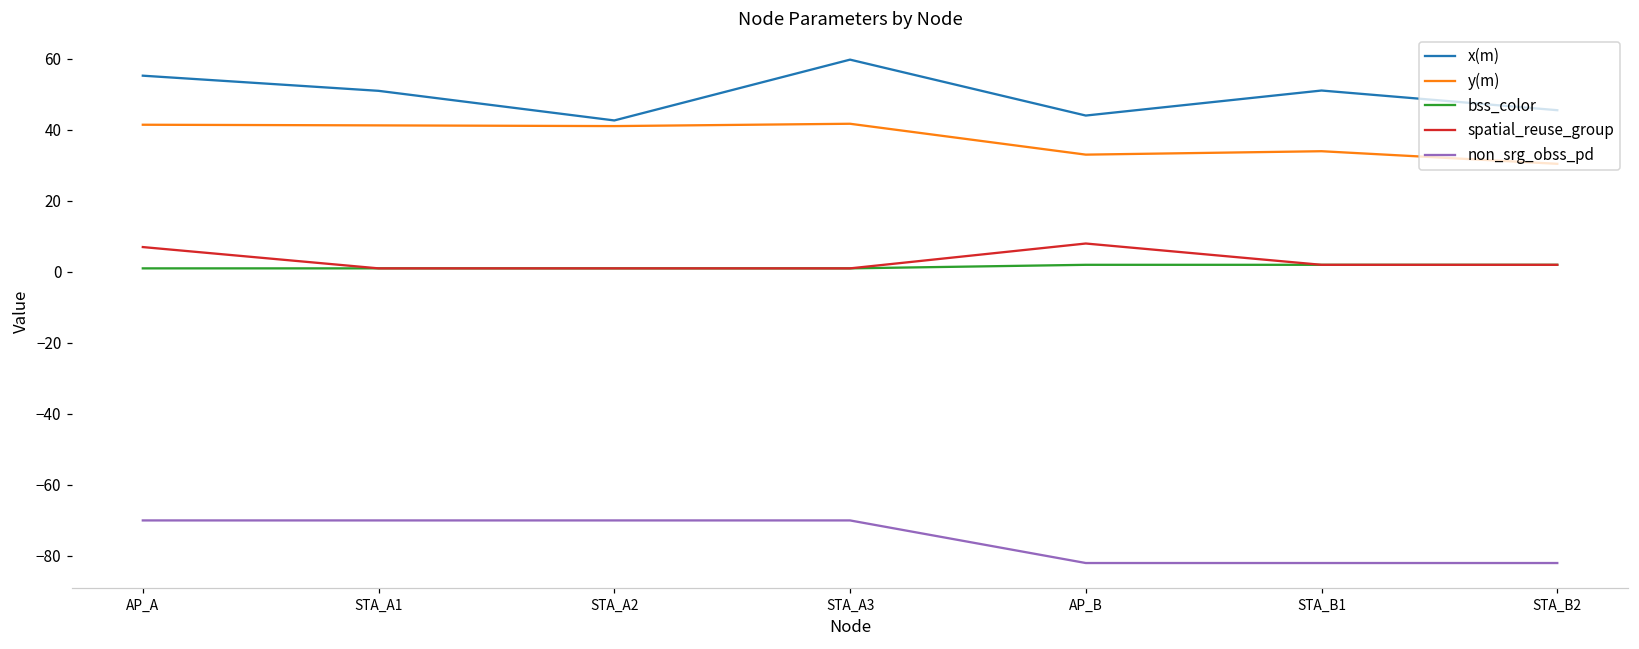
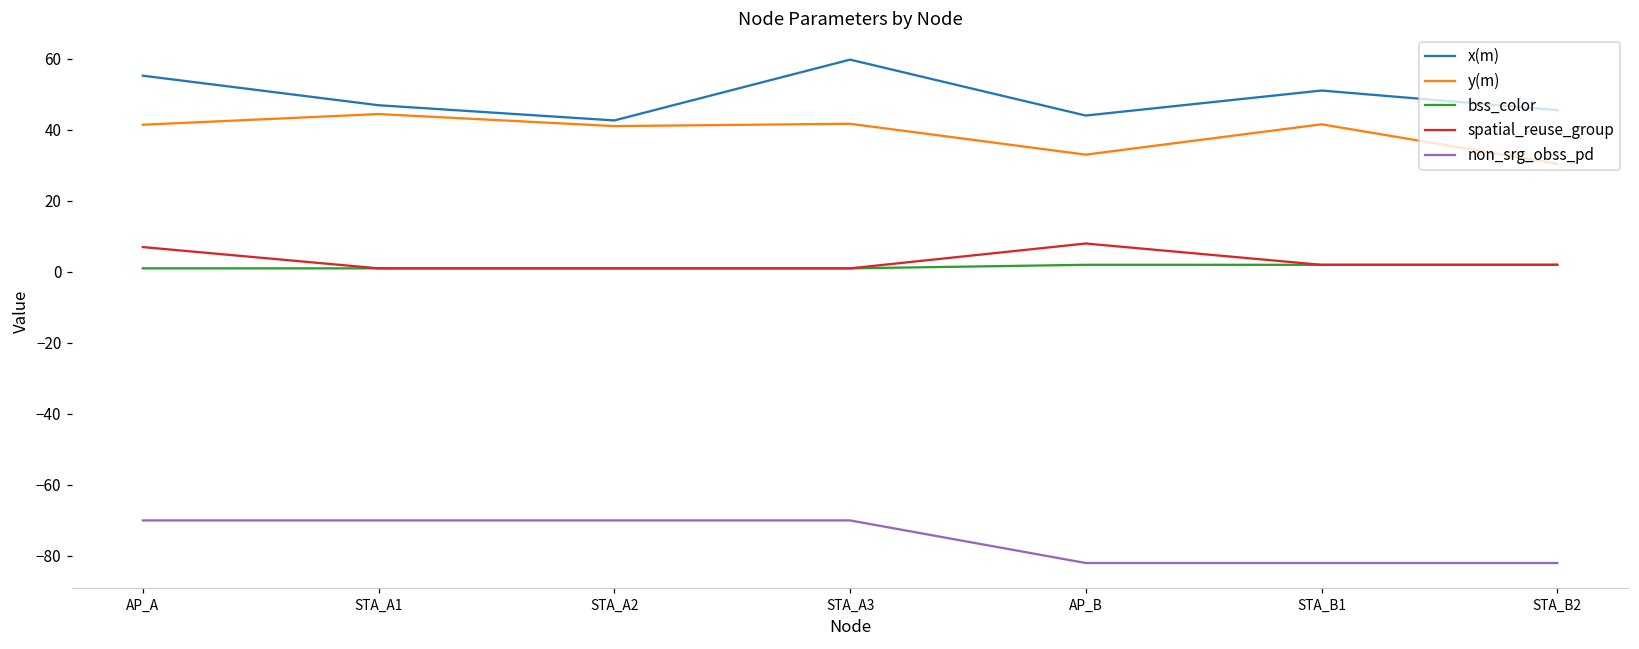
  {
    "x(m)": {
      "AP_A": 55,
-     "STA_A1": 51,
+     "STA_A1": 47,
      "STA_A2": 43,
      "STA_A3": 60,
      "AP_B": 44,
      "STA_B1": 51
    },
    "y(m)": {
      "AP_A": 41,
-     "STA_A1": 41,
+     "STA_A1": 44,
      "STA_A2": 41,
      "STA_A3": 42,
      "AP_B": 33,
-     "STA_B1": 34,
+     "STA_B1": 42,
      "STA_B2": 30
    },
    "bss_color": {
      "AP_A": 1,
      "AP_B": 2
    },
    "spatial_reuse_group": {
      "AP_A": 7,
      "AP_B": 8
    },
    "non_srg_obss_pd": {
      "AP_A": -70,
      "STA_A1": -70,
      "STA_A2": -70,
      "STA_A3": -70,
      "AP_B": -82,
      "STA_B1": -82,
      "STA_B2": -82
    }
  }
